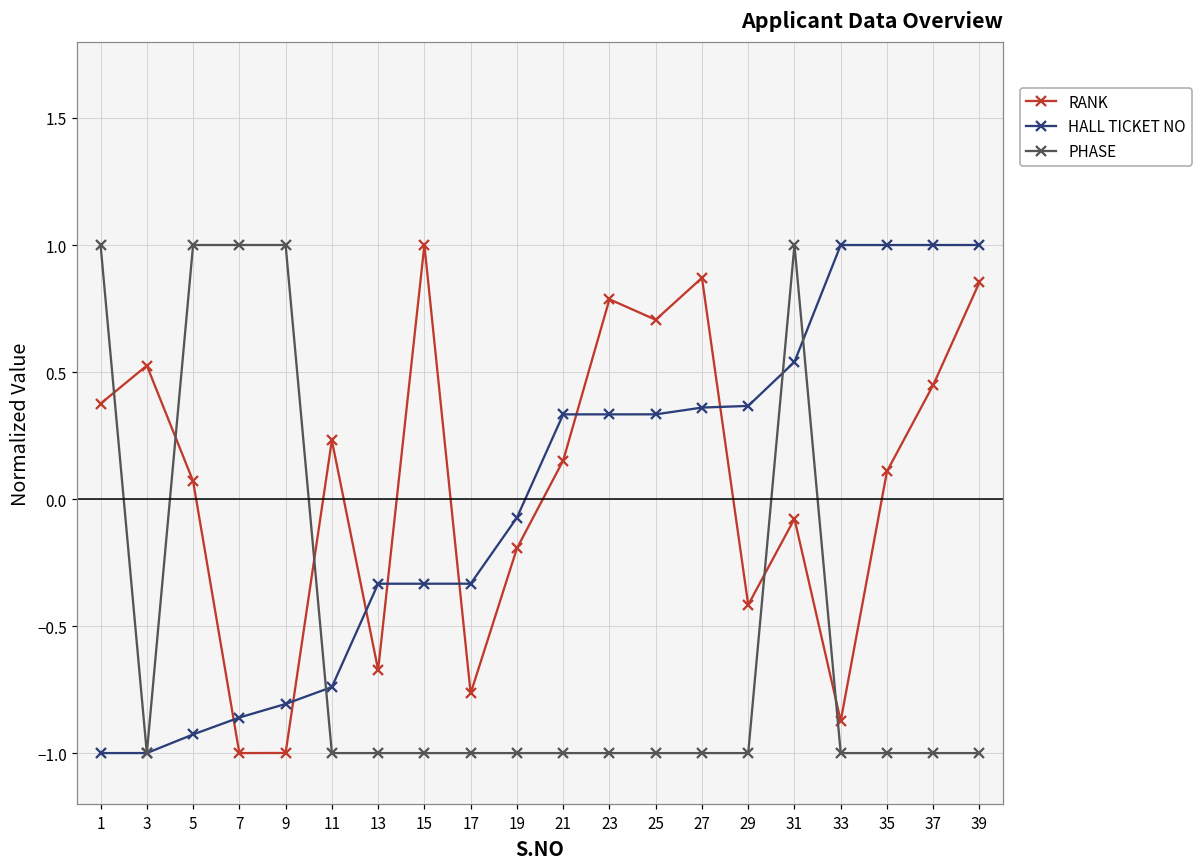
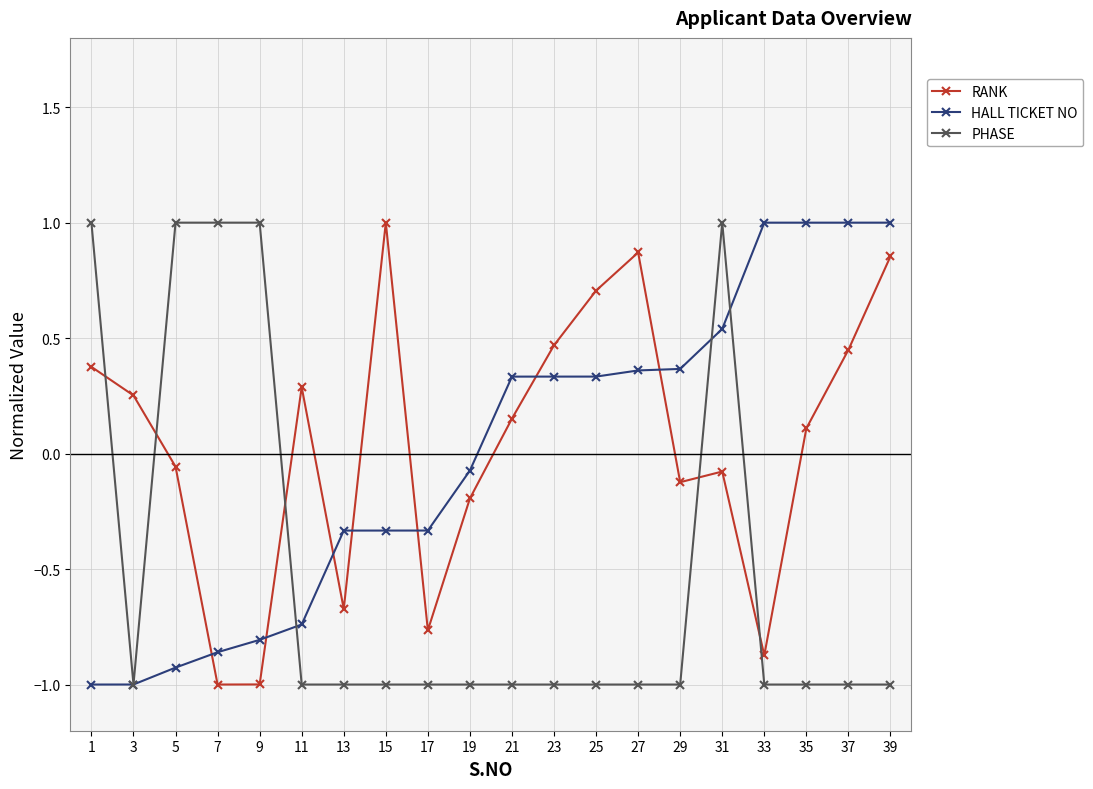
  {
    "RANK": {
      "1": 0.38,
-     "3": 0.53,
-     "5": 0.07,
+     "3": 0.25,
+     "5": -0.06,
      "7": -1.00,
      "9": -1.00,
-     "11": 0.23,
+     "11": 0.29,
      "13": -0.67,
      "15": 1.00,
      "17": -0.76,
      "19": -0.19,
      "21": 0.15,
-     "23": 0.79,
+     "23": 0.47,
      "25": 0.71,
      "27": 0.87,
-     "29": -0.42,
+     "29": -0.12,
      "31": -0.08,
      "33": -0.87,
      "35": 0.11,
      "37": 0.45,
      "39": 0.85
    }
  }
